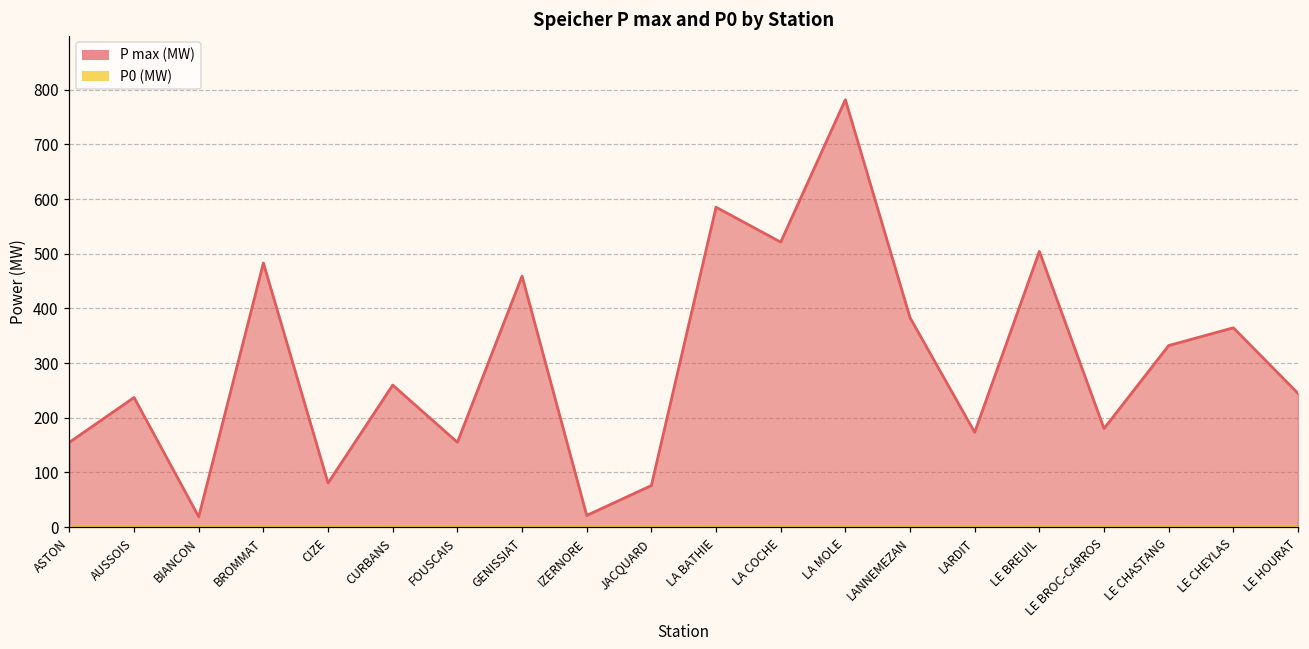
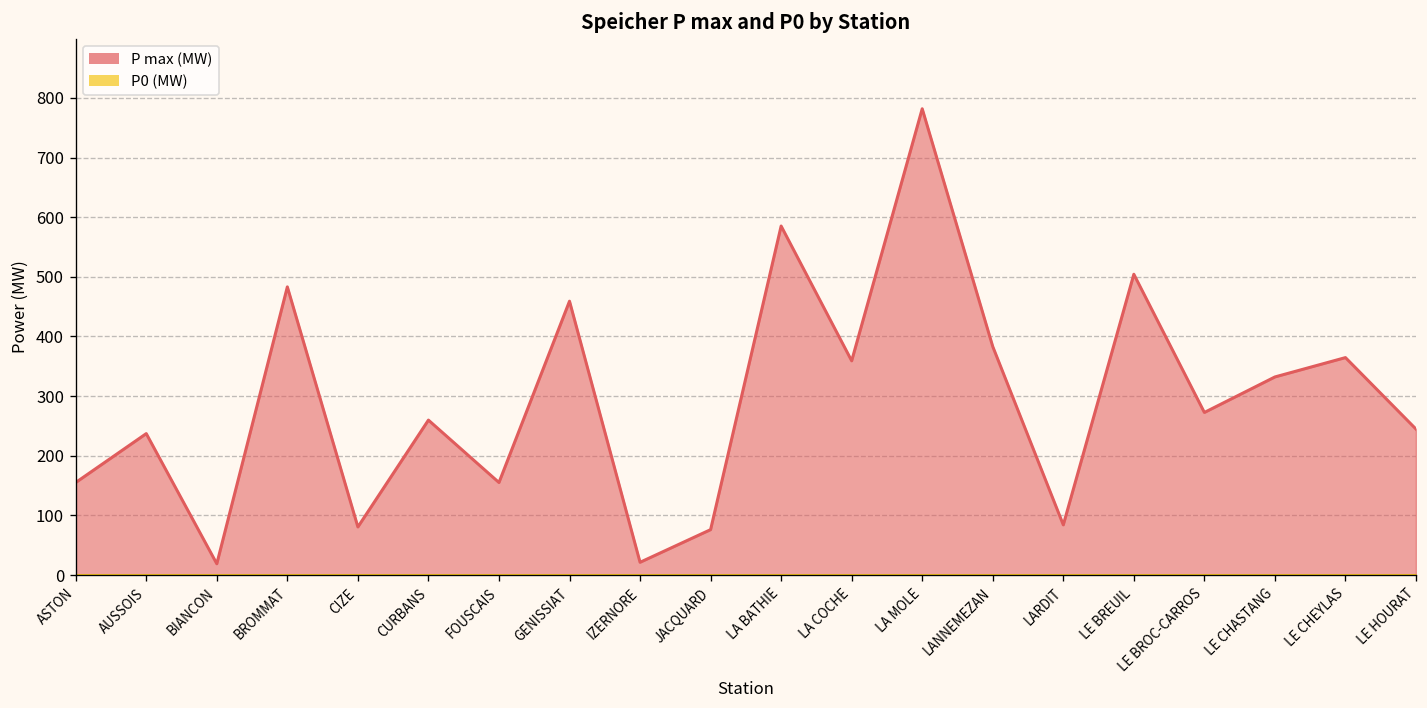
  {
    "P max (MW)": {
      "ASTON": 160,
      "AUSSOIS": 240,
      "BIANCON": 20,
      "BROMMAT": 480,
      "CIZE": 80,
      "CURBANS": 260,
      "FOUSCAIS": 160,
      "GENISSIAT": 460,
      "IZERNORE": 20,
      "JACQUARD": 80,
      "LA BATHIE": 590,
-     "LA COCHE": 520,
+     "LA COCHE": 360,
      "LA MOLE": 780,
      "LANNEMEZAN": 380,
-     "LARDIT": 170,
+     "LARDIT": 80,
      "LE BREUIL": 500,
-     "LE BROC-CARROS": 180,
+     "LE BROC-CARROS": 270,
      "LE CHASTANG": 330,
      "LE CHEYLAS": 360,
      "LE HOURAT": 240
    },
    "P0 (MW)": {
      "ASTON": 0,
      "AUSSOIS": 0,
      "BIANCON": 0,
      "BROMMAT": 0,
      "CIZE": 0,
      "CURBANS": 0,
      "FOUSCAIS": 0,
      "GENISSIAT": 0,
      "IZERNORE": 0,
      "JACQUARD": 0,
      "LA BATHIE": 0,
      "LA COCHE": 0,
      "LA MOLE": 0,
      "LANNEMEZAN": 0,
      "LARDIT": 0,
      "LE BREUIL": 0,
      "LE BROC-CARROS": 0,
      "LE CHASTANG": 0,
      "LE CHEYLAS": 0,
      "LE HOURAT": 0
    }
  }
